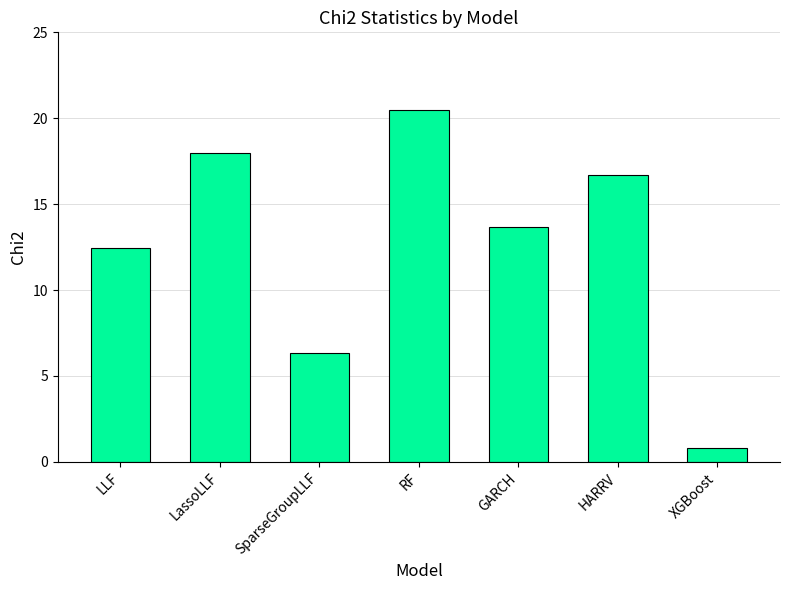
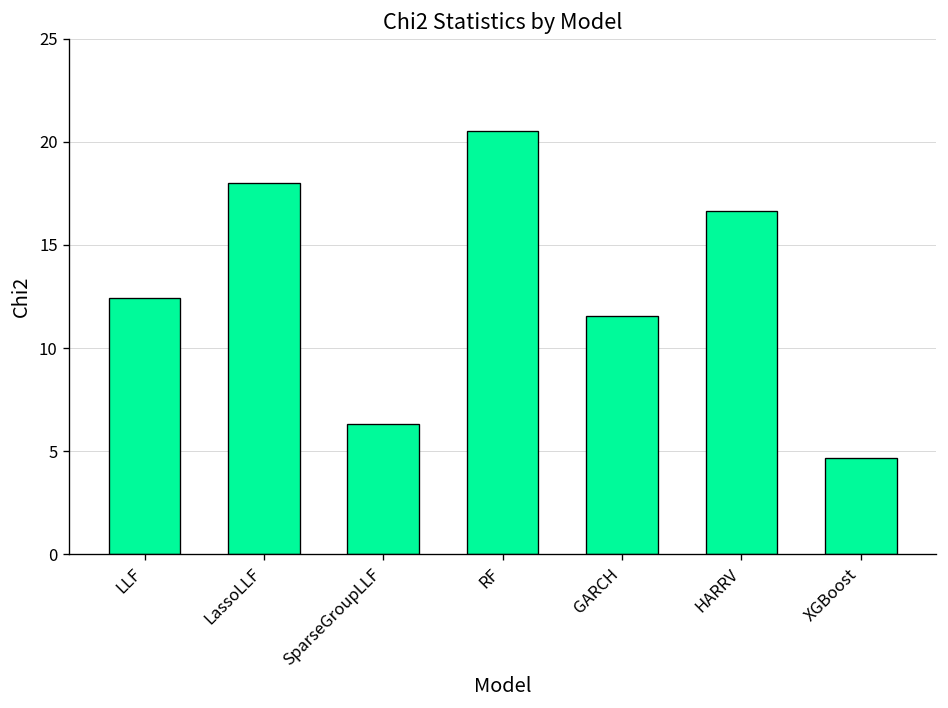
  {
    "LLF": 12.4,
    "LassoLLF": 18.0,
    "SparseGroupLLF": 6.3,
    "RF": 20.5,
-   "GARCH": 13.7,
+   "GARCH": 11.6,
    "HARRV": 16.7,
-   "XGBoost": 0.8
+   "XGBoost": 4.7
  }
